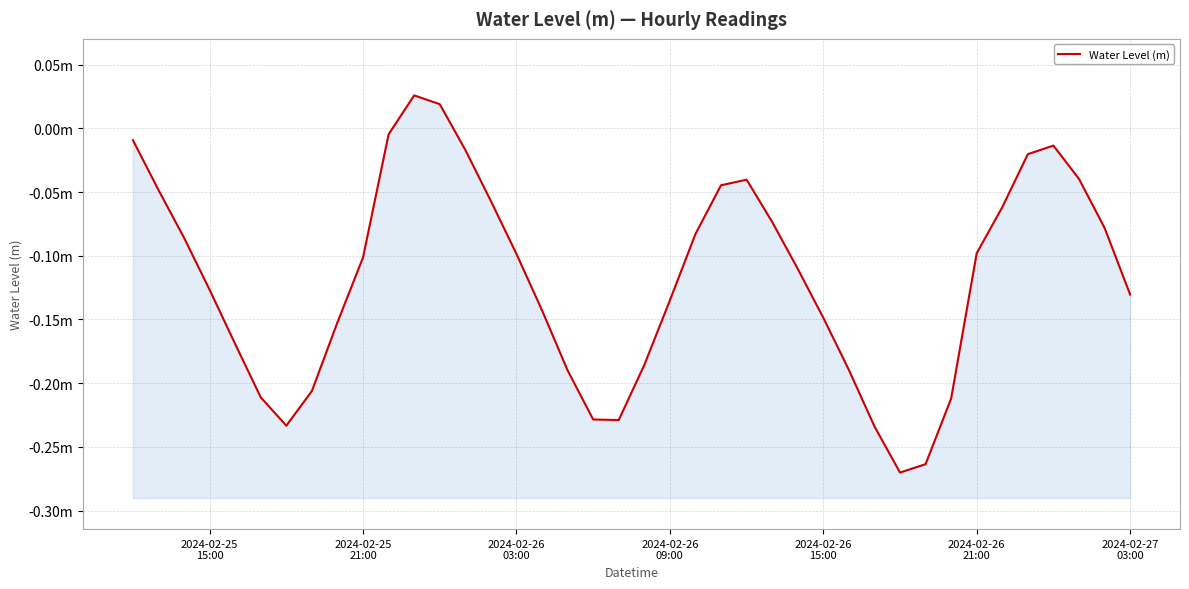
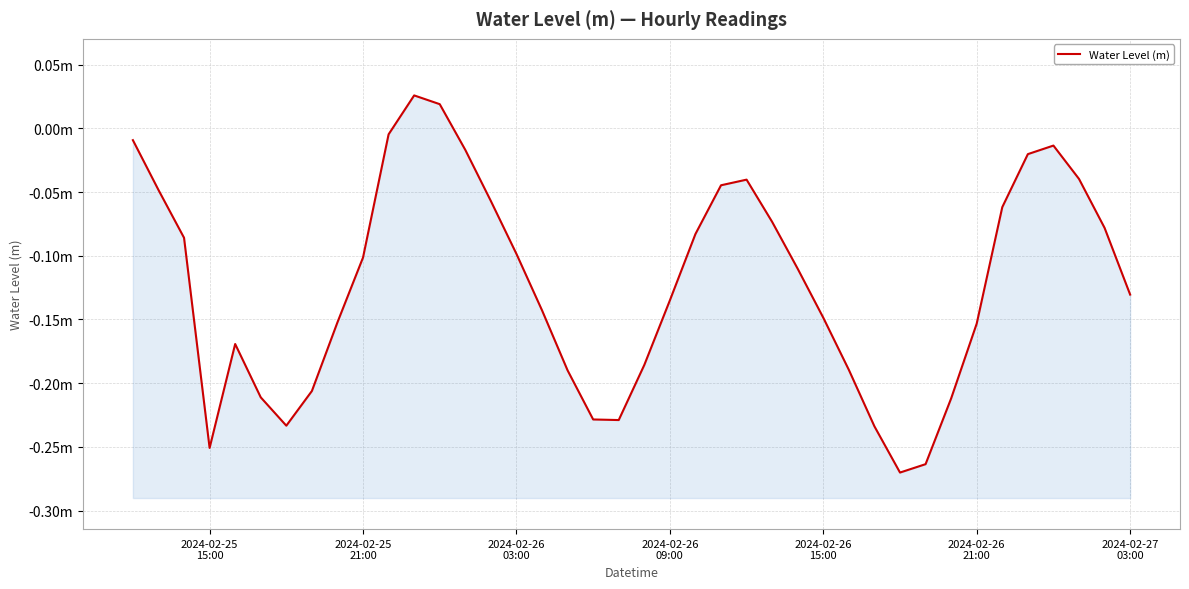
  {
-   "2024-02-25 15:00": "-0.127m",
+   "2024-02-25 15:00": "-0.251m",
    "2024-02-25 21:00": "-0.101m",
    "2024-02-26 03:00": "-0.099m",
    "2024-02-26 09:00": "-0.135m",
    "2024-02-26 15:00": "-0.149m",
-   "2024-02-26 21:00": "-0.098m",
+   "2024-02-26 21:00": "-0.153m",
    "2024-02-27 03:00": "-0.130m"
  }
